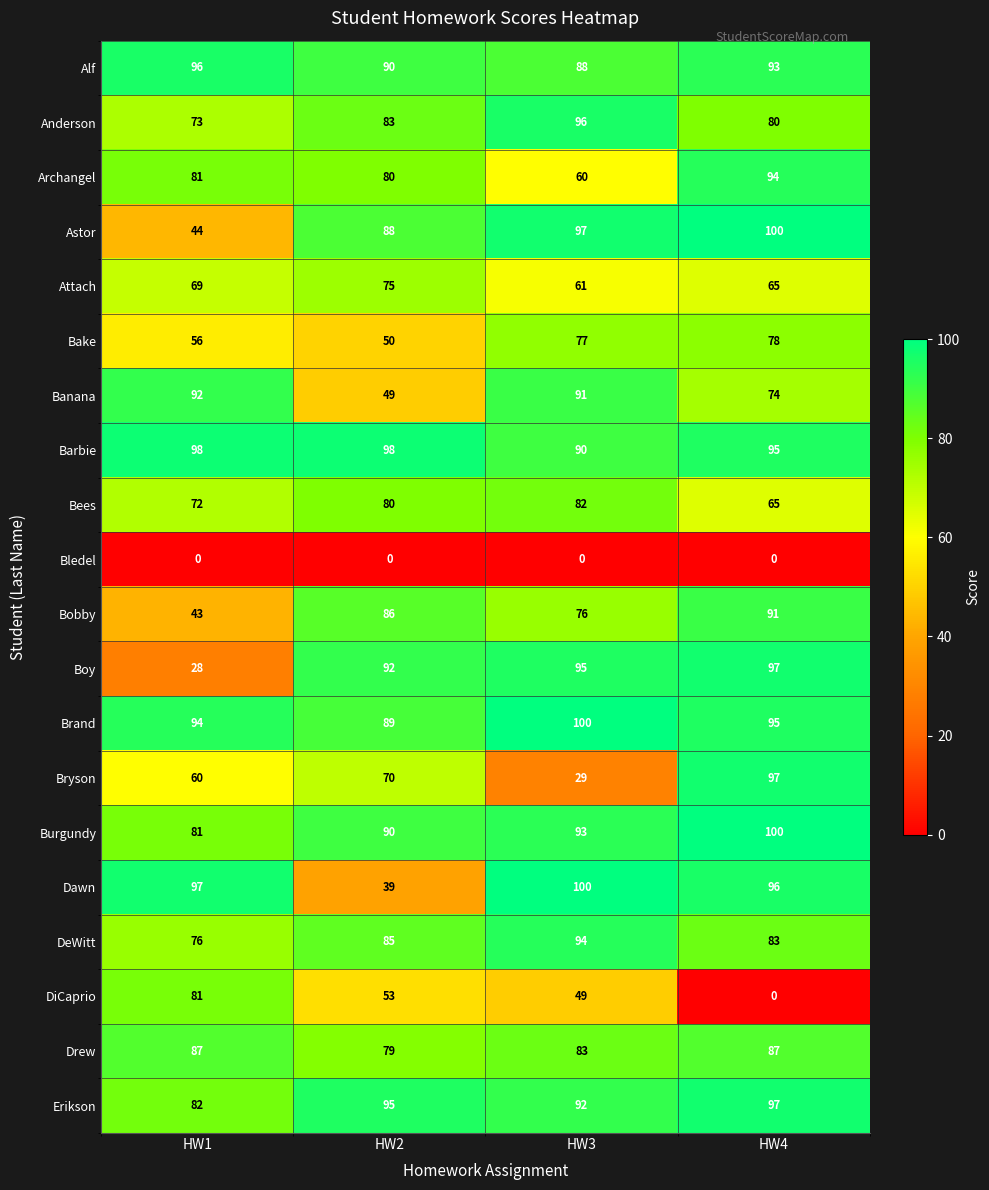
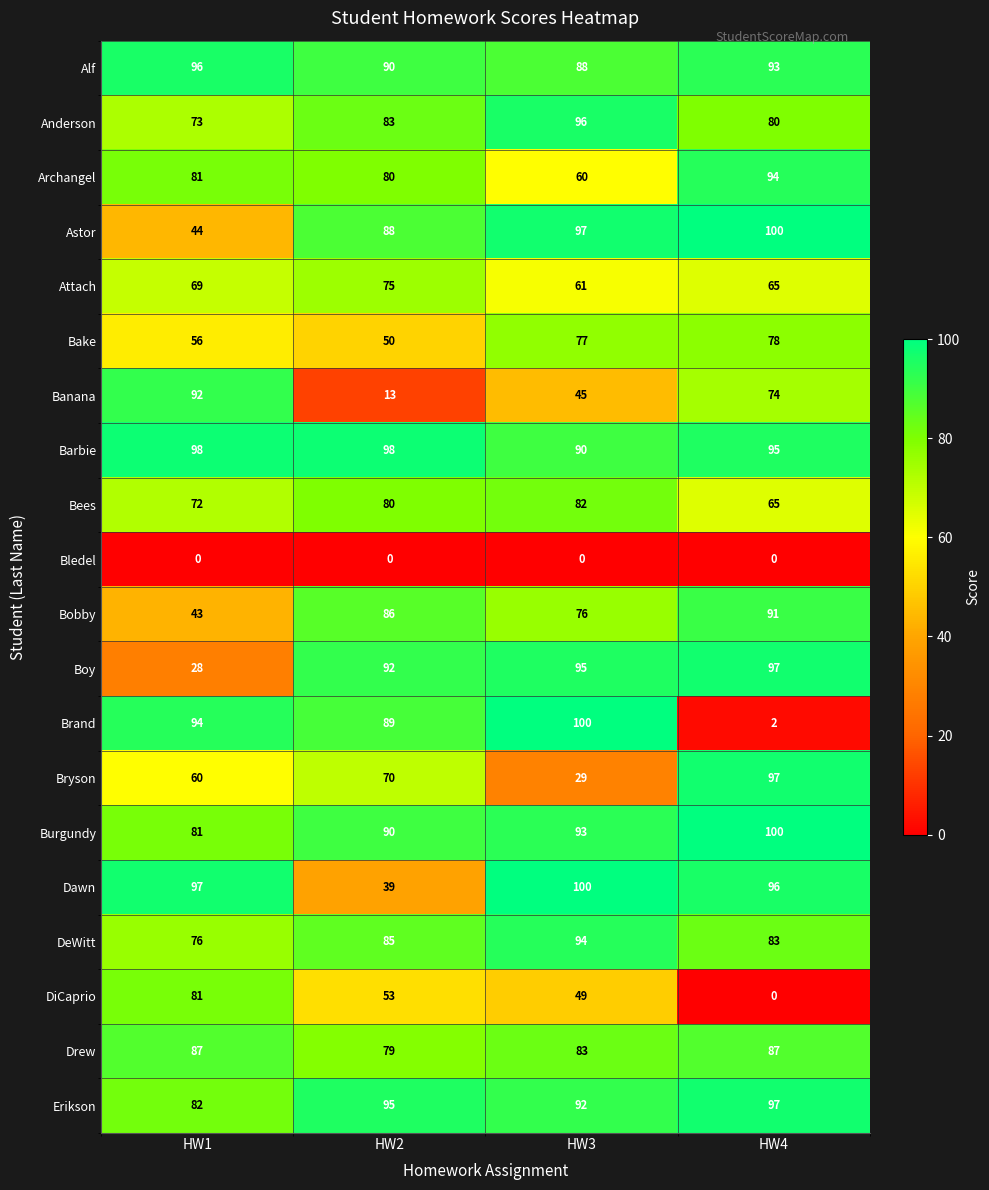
  {
    "Alf": {
      "HW1": 96,
      "HW2": 90,
      "HW3": 88,
      "HW4": 93
    },
    "Anderson": {
      "HW1": 73,
      "HW2": 83,
      "HW3": 96,
      "HW4": 80
    },
    "Archangel": {
      "HW1": 81,
      "HW2": 80,
      "HW3": 60,
      "HW4": 94
    },
    "Astor": {
      "HW1": 44,
      "HW2": 88,
      "HW3": 97,
      "HW4": 100
    },
    "Attach": {
      "HW1": 69,
      "HW2": 75,
      "HW3": 61,
      "HW4": 65
    },
    "Bake": {
      "HW1": 56,
      "HW2": 50,
      "HW3": 77,
      "HW4": 78
    },
    "Banana": {
      "HW1": 92,
-     "HW2": 49,
-     "HW3": 91,
+     "HW2": 13,
+     "HW3": 45,
      "HW4": 74
    },
    "Barbie": {
      "HW1": 98,
      "HW2": 98,
      "HW3": 90,
      "HW4": 95
    },
    "Bees": {
      "HW1": 72,
      "HW2": 80,
      "HW3": 82,
      "HW4": 65
    },
    "Bledel": {
      "HW1": 0,
      "HW2": 0,
      "HW3": 0,
      "HW4": 0
    },
    "Bobby": {
      "HW1": 43,
      "HW2": 86,
      "HW3": 76,
      "HW4": 91
    },
    "Boy": {
      "HW1": 28,
      "HW2": 92,
      "HW3": 95,
      "HW4": 97
    },
    "Brand": {
      "HW1": 94,
      "HW2": 89,
      "HW3": 100,
-     "HW4": 95
+     "HW4": 2
    },
    "Bryson": {
      "HW1": 60,
      "HW2": 70,
      "HW3": 29,
      "HW4": 97
    },
    "Burgundy": {
      "HW1": 81,
      "HW2": 90,
      "HW3": 93,
      "HW4": 100
    },
    "Dawn": {
      "HW1": 97,
      "HW2": 39,
      "HW3": 100,
      "HW4": 96
    },
    "DeWitt": {
      "HW1": 76,
      "HW2": 85,
      "HW3": 94,
      "HW4": 83
    },
    "DiCaprio": {
      "HW1": 81,
      "HW2": 53,
      "HW3": 49,
      "HW4": 0
    },
    "Drew": {
      "HW1": 87,
      "HW2": 79,
      "HW3": 83,
      "HW4": 87
    },
    "Erikson": {
      "HW1": 82,
      "HW2": 95,
      "HW3": 92,
      "HW4": 97
    }
  }
